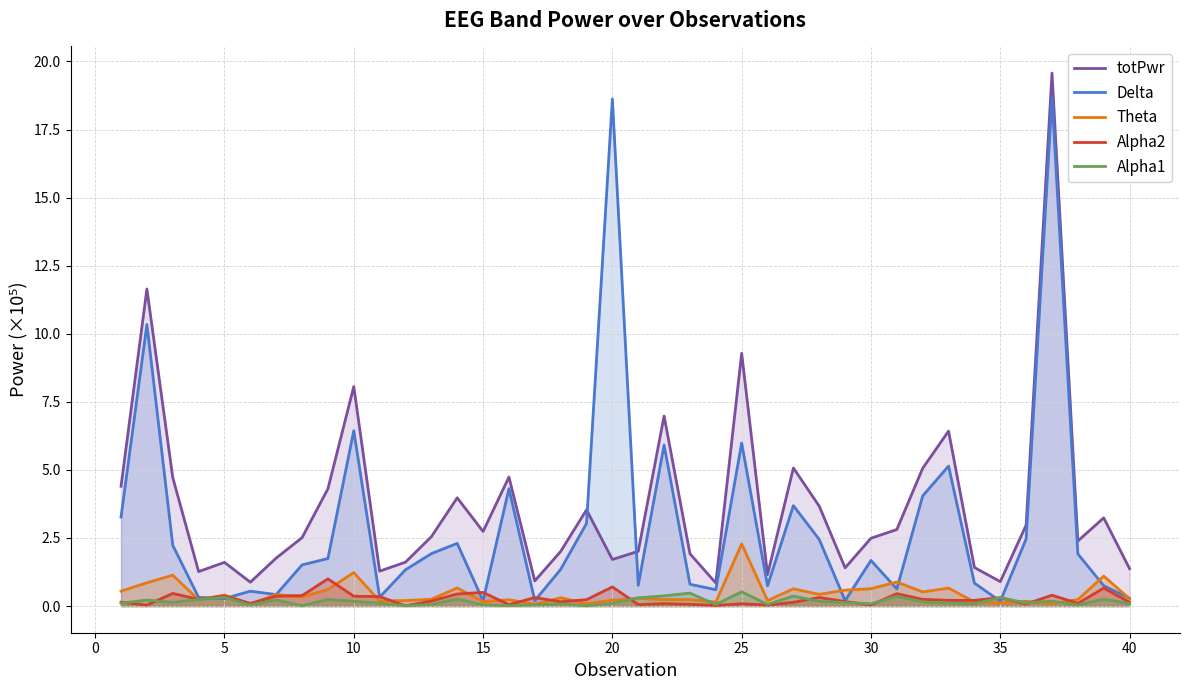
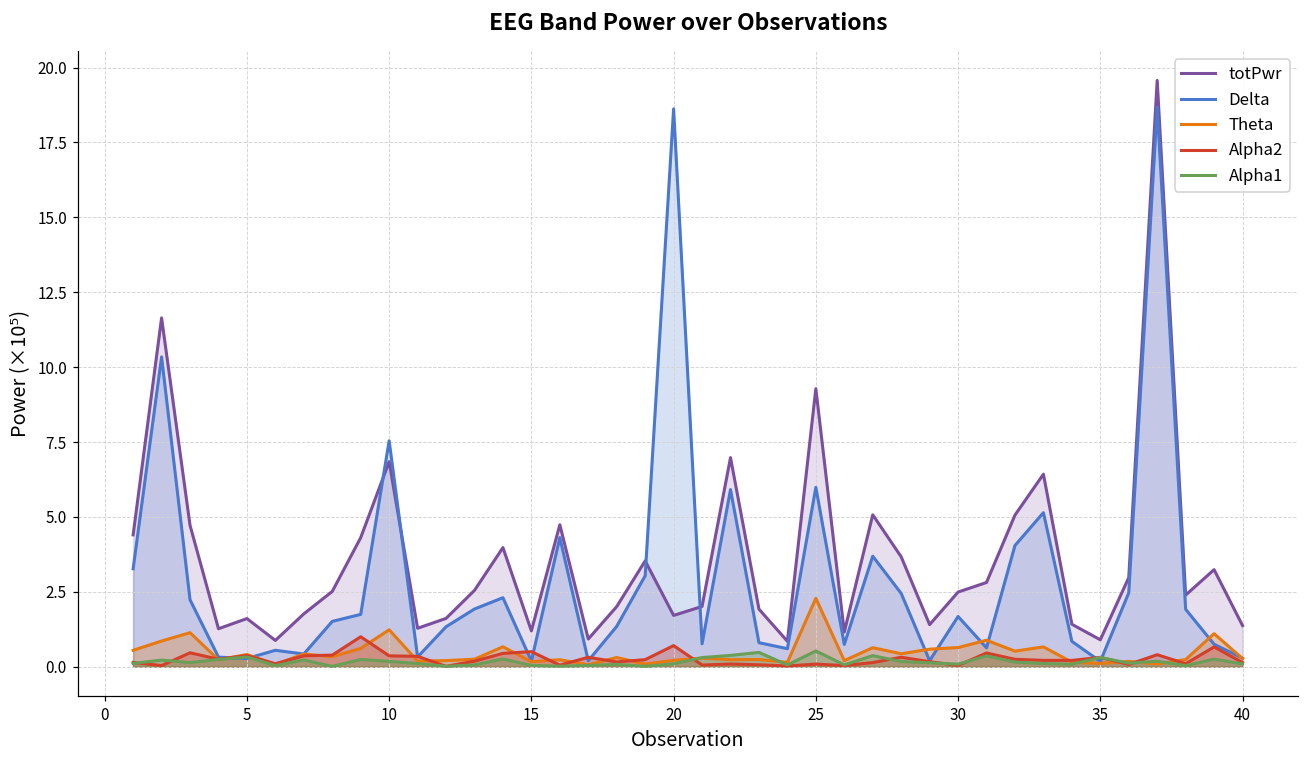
  {
    "totPwr": {
      "5": 1.6,
-     "10": 8.1,
-     "15": 2.7,
+     "10": 6.8,
+     "15": 1.2,
      "20": 1.7,
      "25": 9.3,
      "30": 2.5,
      "35": 0.9,
      "40": 1.4
    },
    "Delta": {
-     "10": 6.4,
+     "10": 7.5,
      "20": 18.6,
      "25": 6.0,
      "30": 1.7
    },
    "Theta": {
      "10": 1.2,
      "20": 0.2,
      "25": 2.3,
      "30": 0.6
    },
    "Alpha2": {
      "10": 0.4,
      "15": 0.5,
      "20": 0.7,
      "25": 0.1
    },
    "Alpha1": {
      "10": 0.2,
      "15": 0.0,
      "20": 0.1,
      "25": 0.5
    }
  }
